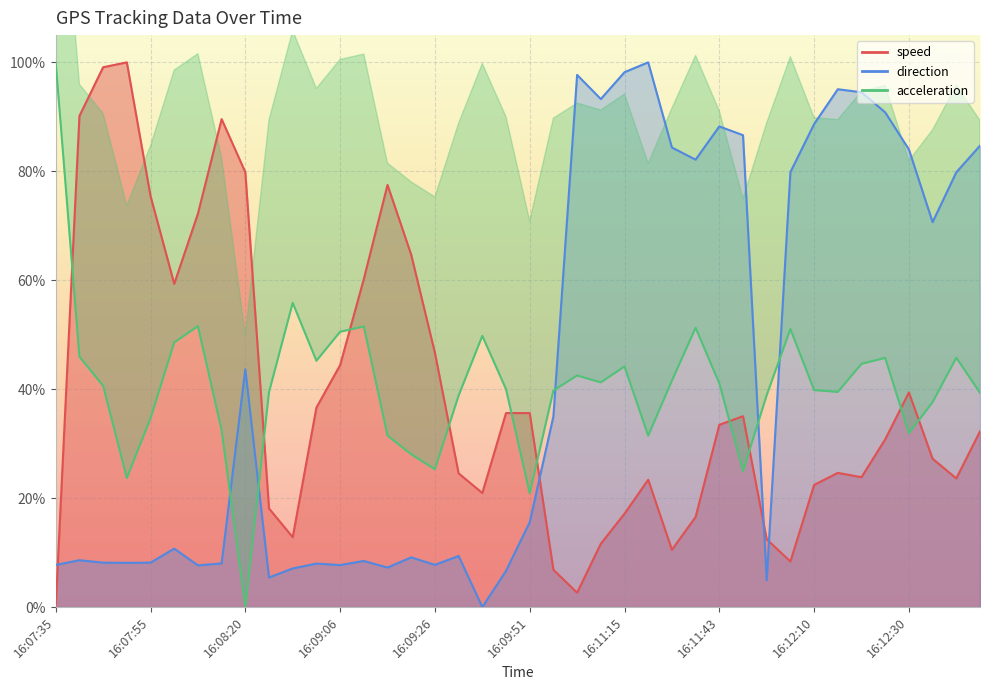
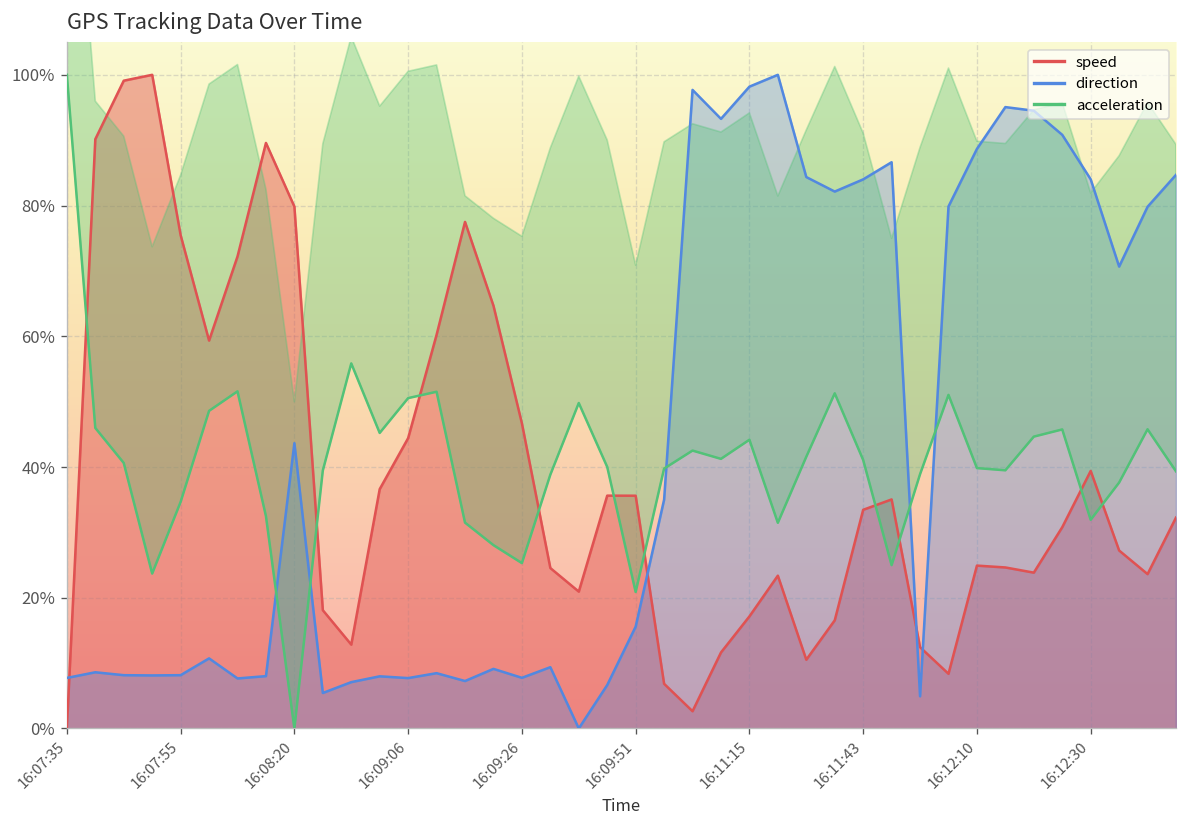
  {
    "speed": {
      "16:07:35": "0%",
      "16:07:55": "75%",
      "16:08:20": "80%",
      "16:09:06": "44%",
      "16:09:26": "47%",
      "16:09:51": "36%",
      "16:11:15": "17%",
      "16:11:43": "33%",
-     "16:12:10": "22%",
+     "16:12:10": "25%",
      "16:12:30": "39%"
    },
    "direction": {
      "16:07:35": "8%",
      "16:07:55": "8%",
      "16:08:20": "44%",
      "16:09:06": "8%",
      "16:09:26": "8%",
      "16:09:51": "16%",
      "16:11:15": "98%",
-     "16:11:43": "88%",
+     "16:11:43": "84%",
      "16:12:10": "89%",
      "16:12:30": "84%"
    }
  }
